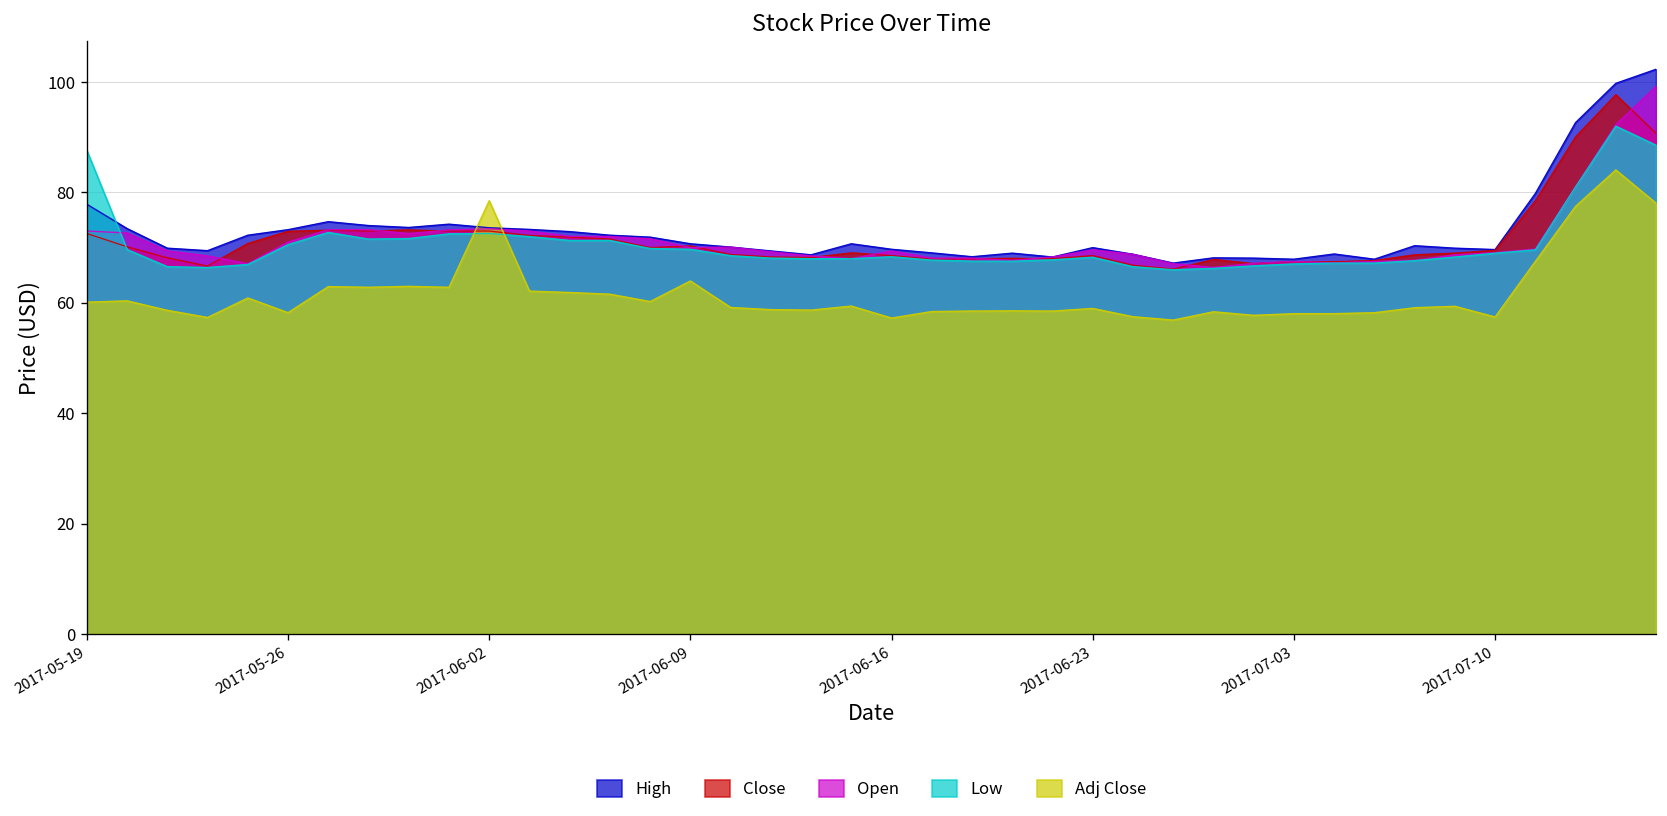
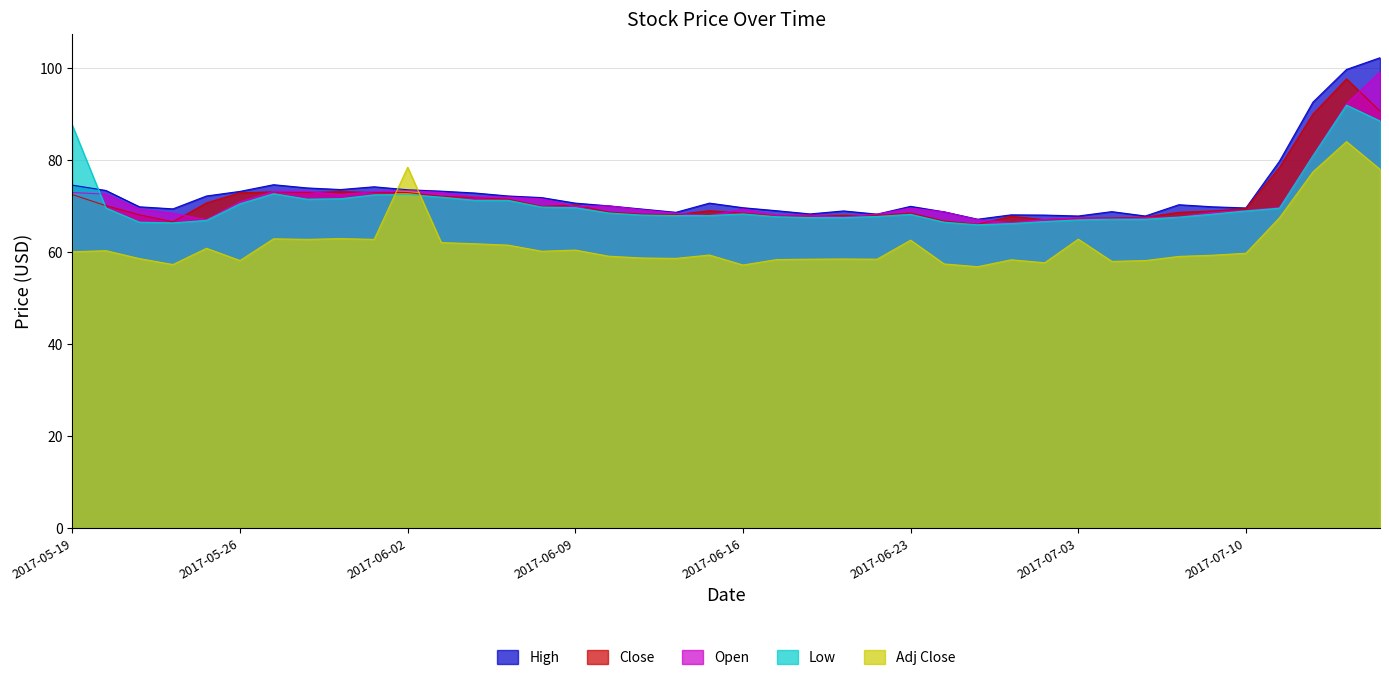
  {
    "High": {
-     "2017-05-19": 78
+     "2017-05-19": 75
    },
    "Low": {
      "2017-05-19": 88
    },
    "Adj Close": {
      "2017-05-19": 60,
      "2017-05-26": 58,
      "2017-06-02": 78,
-     "2017-06-09": 64,
+     "2017-06-09": 60,
      "2017-06-16": 57,
-     "2017-06-23": 59,
-     "2017-07-03": 58,
-     "2017-07-10": 57
+     "2017-06-23": 63,
+     "2017-07-03": 63,
+     "2017-07-10": 60
    }
  }
